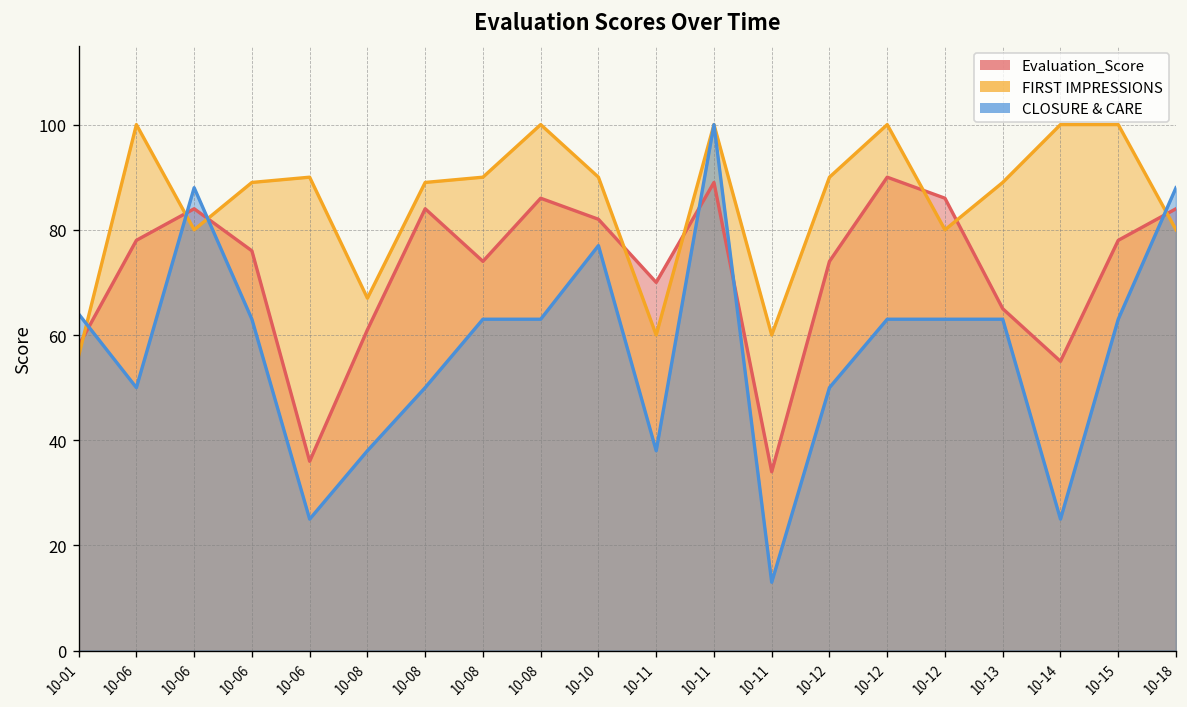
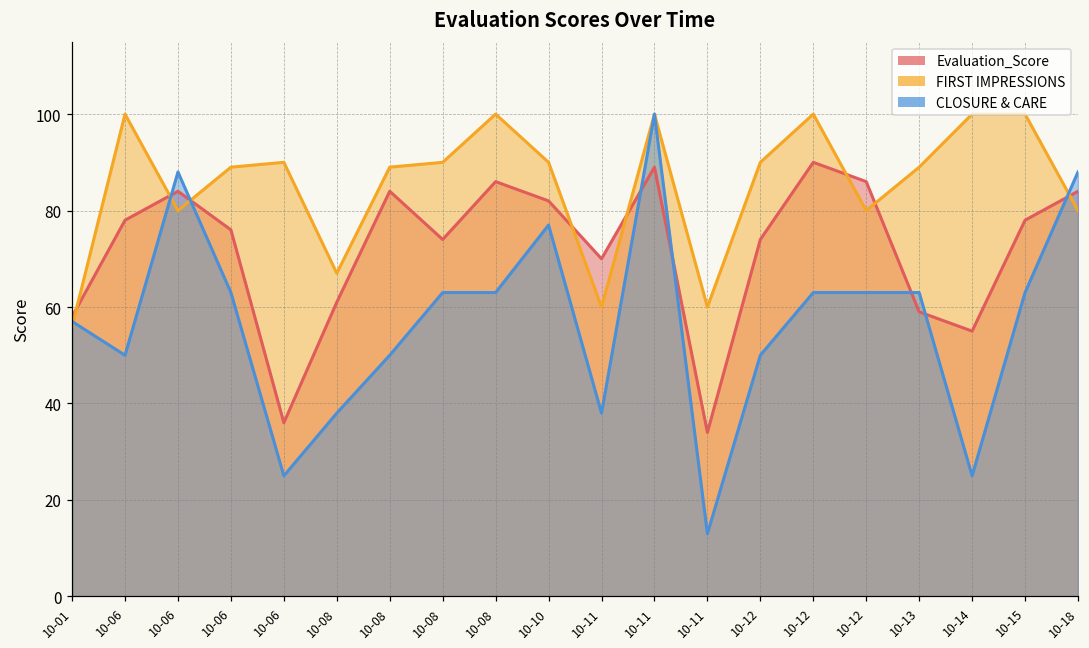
  {
    "Evaluation_Score": {
      "10-01": 58,
      "10-10": 82,
-     "10-13": 65,
+     "10-13": 59,
      "10-14": 55,
      "10-15": 78,
      "10-18": 84
    },
    "FIRST IMPRESSIONS": {
      "10-01": 56,
      "10-10": 90,
      "10-13": 89,
      "10-18": 80
    },
    "CLOSURE & CARE": {
-     "10-01": 64,
+     "10-01": 57,
      "10-10": 77,
      "10-13": 63,
      "10-14": 25,
      "10-15": 63,
      "10-18": 88
    }
  }
